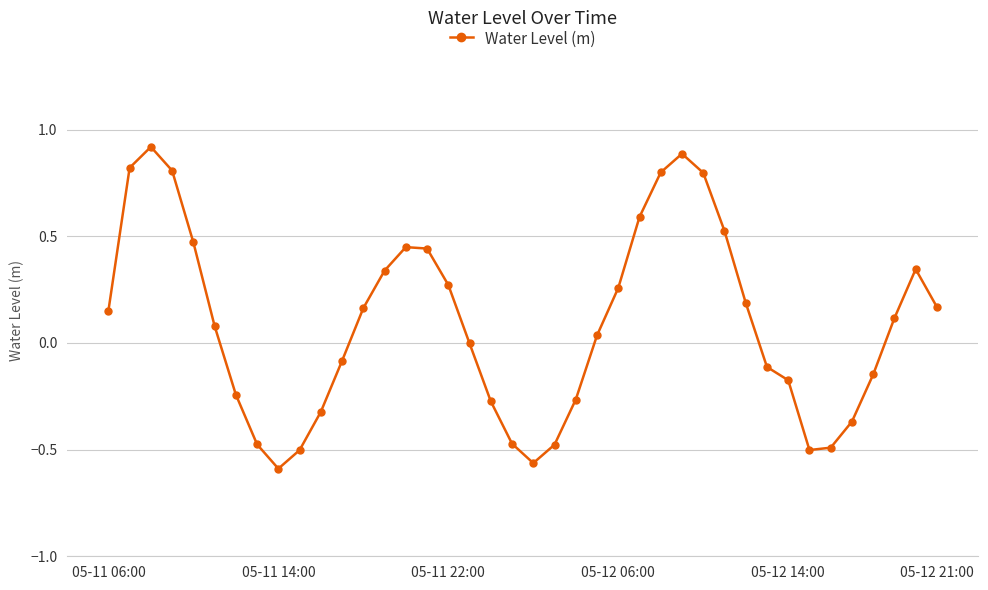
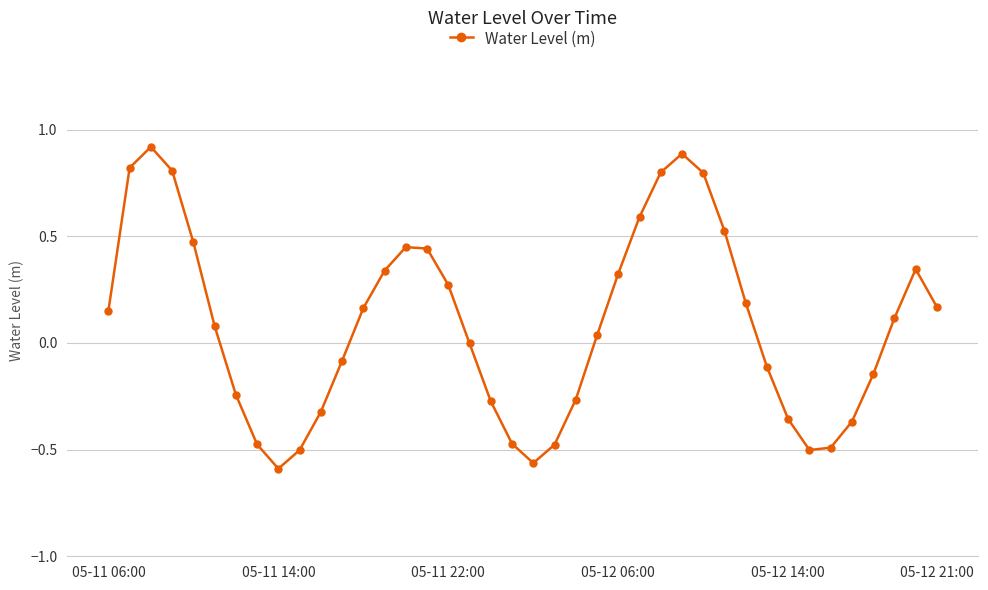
  {
    "05-11 06:00": 0.15,
    "05-11 14:00": -0.59,
    "05-11 22:00": 0.27,
-   "05-12 06:00": 0.26,
-   "05-12 14:00": -0.17,
+   "05-12 06:00": 0.33,
+   "05-12 14:00": -0.36,
    "05-12 21:00": 0.17
  }
